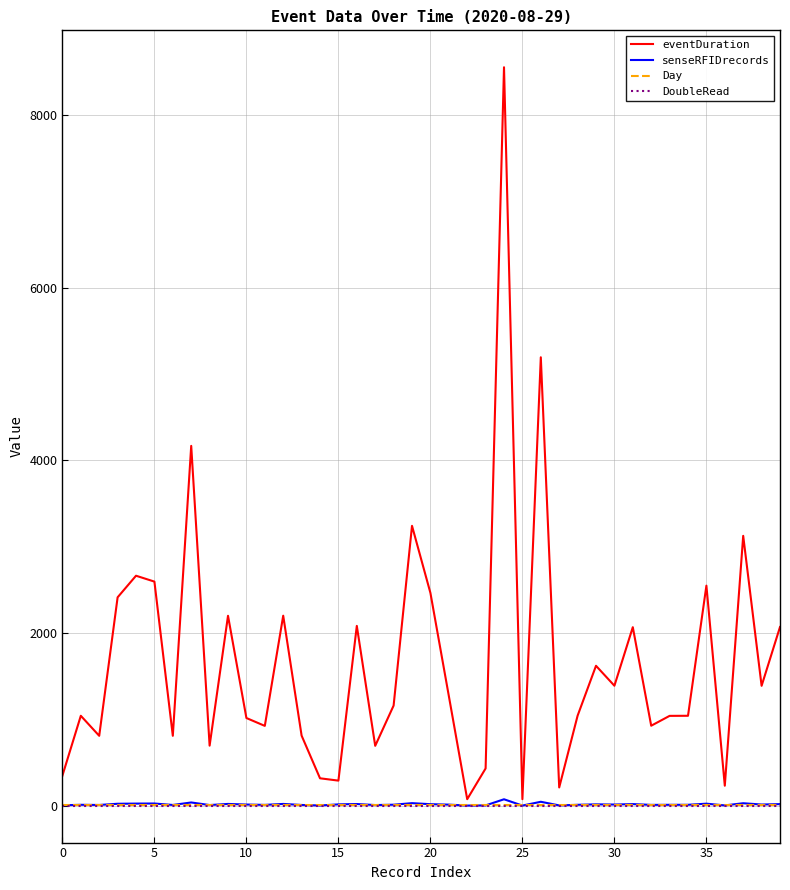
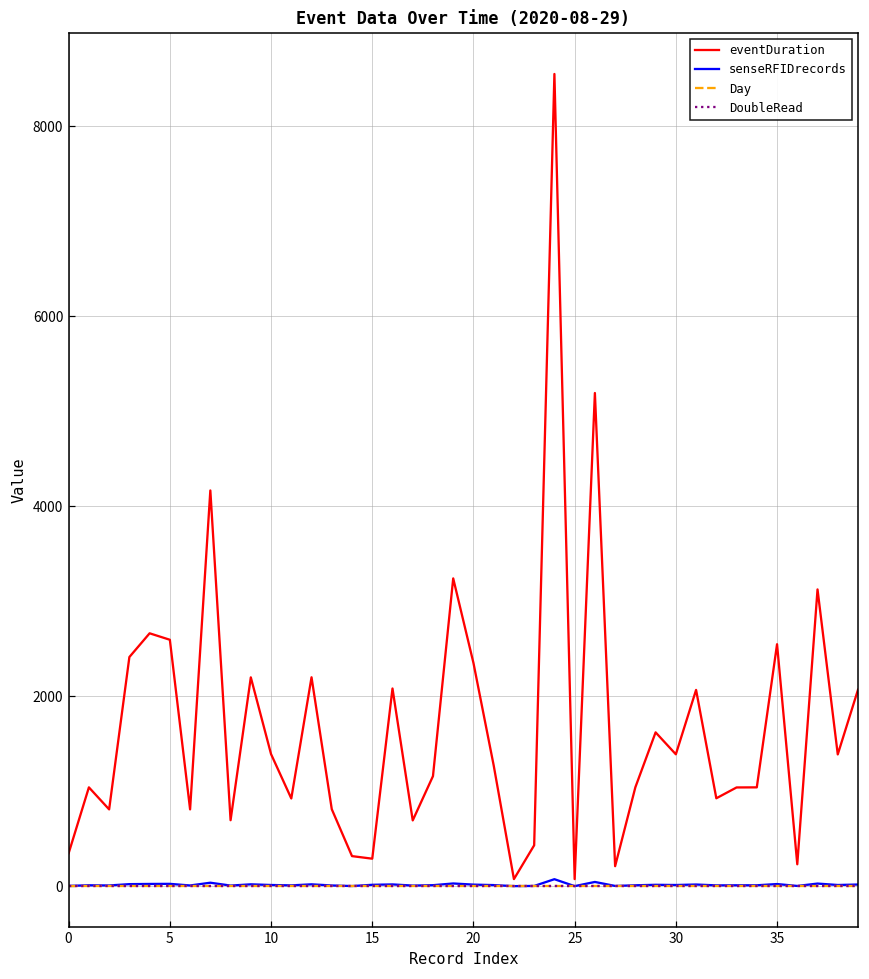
  {
    "eventDuration": {
      "0": 300,
      "5": 2600,
-     "10": 1000,
+     "10": 1400,
      "15": 300,
-     "20": 2500,
+     "20": 2400,
      "25": 100,
      "30": 1400,
      "35": 2500
    }
  }
